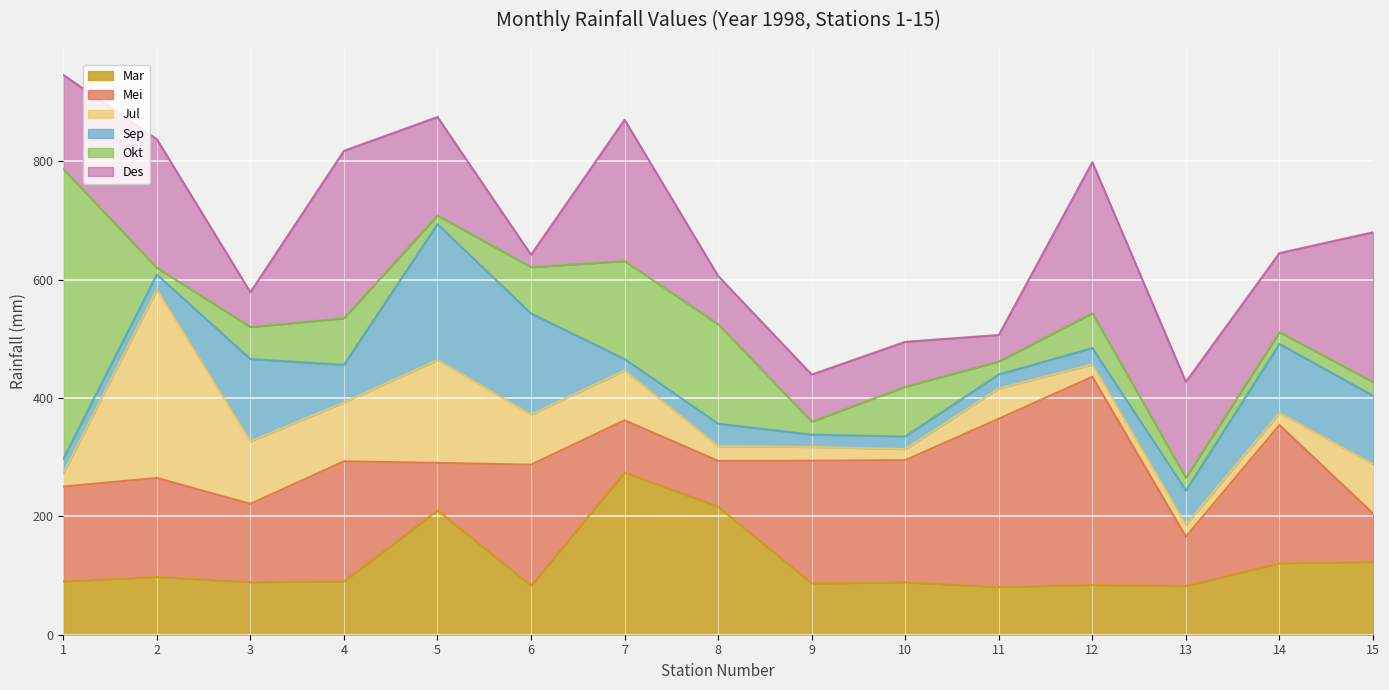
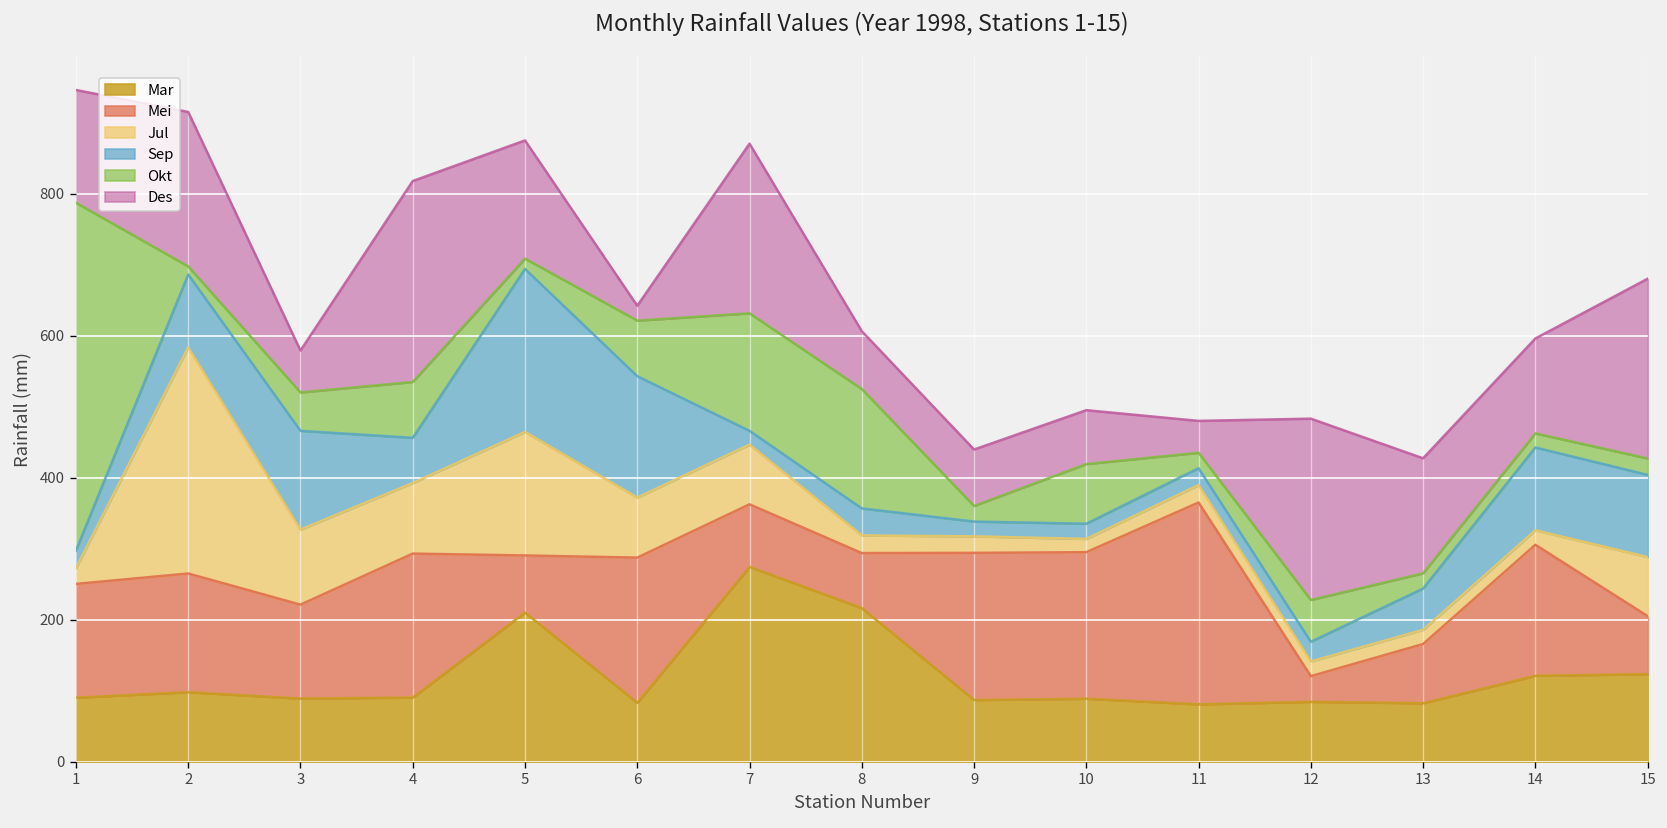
  {
    "Mar": {
      "1": 90,
      "2": 100,
      "3": 90,
      "4": 90,
      "5": 210,
      "6": 80,
      "7": 270,
      "8": 220,
      "9": 90,
      "10": 90,
      "11": 80,
      "12": 80,
      "13": 80,
      "14": 120,
      "15": 120
    },
    "Mei": {
      "1": 160,
      "2": 170,
      "3": 130,
      "4": 200,
      "5": 80,
      "6": 200,
      "7": 90,
      "8": 80,
      "9": 210,
      "10": 210,
      "11": 280,
-     "12": 350,
+     "12": 40,
      "13": 80,
-     "14": 230,
+     "14": 180,
      "15": 80
    },
    "Jul": {
      "1": 20,
      "2": 320,
      "3": 110,
      "4": 100,
      "5": 170,
      "6": 80,
      "7": 80,
      "8": 20,
      "9": 20,
      "10": 20,
-     "11": 50,
+     "11": 20,
      "12": 20,
      "13": 20,
      "14": 20,
      "15": 80
    },
    "Sep": {
      "1": 20,
-     "2": 30,
+     "2": 100,
      "3": 140,
      "4": 60,
      "5": 230,
      "6": 170,
      "7": 20,
      "8": 40,
      "9": 20,
      "10": 20,
      "11": 20,
      "12": 30,
      "13": 60,
      "14": 120,
      "15": 120
    },
    "Okt": {
      "1": 490,
      "2": 10,
      "3": 50,
      "4": 80,
      "5": 10,
      "6": 80,
      "7": 170,
      "8": 170,
      "9": 20,
      "10": 80,
      "11": 20,
      "12": 60,
      "13": 20,
      "14": 20,
      "15": 20
    },
    "Des": {
      "1": 160,
      "2": 220,
      "3": 60,
      "4": 280,
      "5": 170,
      "6": 20,
      "7": 240,
      "8": 80,
      "9": 80,
      "10": 80,
      "11": 40,
      "12": 260,
      "13": 160,
      "14": 130,
      "15": 250
    }
  }
